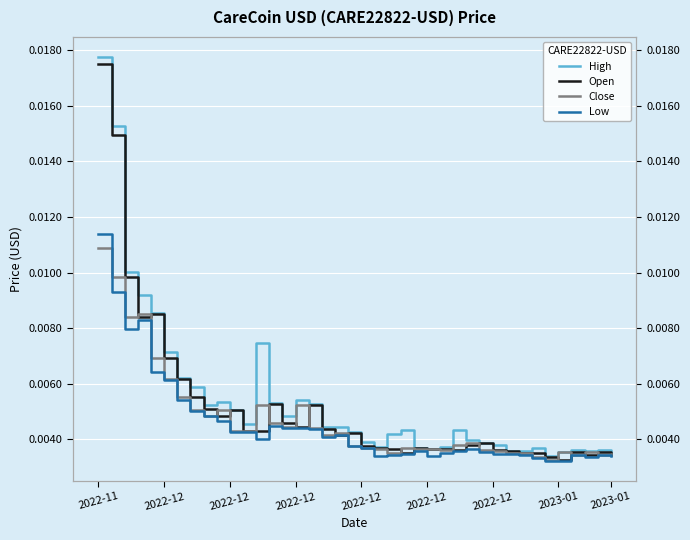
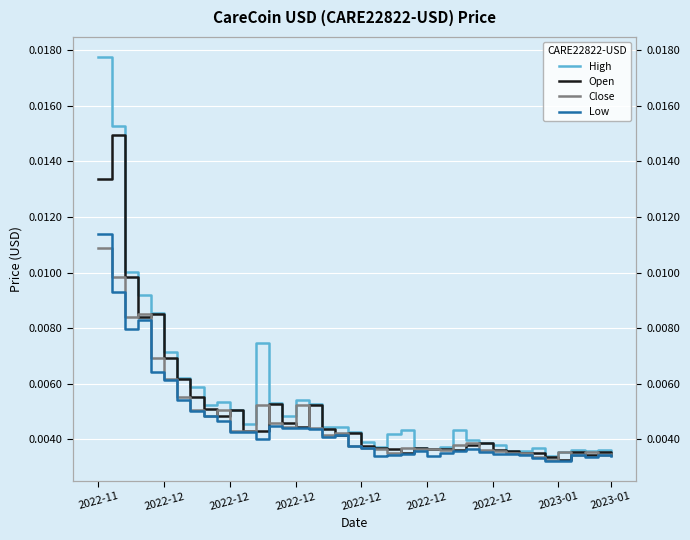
  {
    "High": {
      "2022-11": 0.0177
    },
    "Open": {
-     "2022-11": 0.0175
+     "2022-11": 0.0133
    },
    "Close": {
      "2022-11": 0.0109
    },
    "Low": {
      "2022-11": 0.0114
    }
  }
